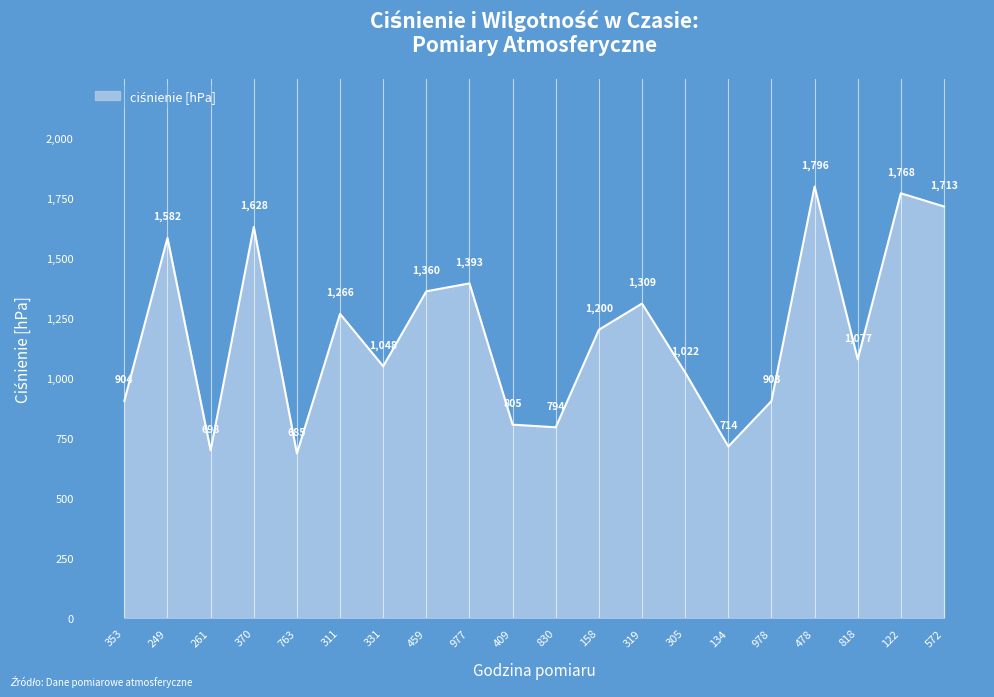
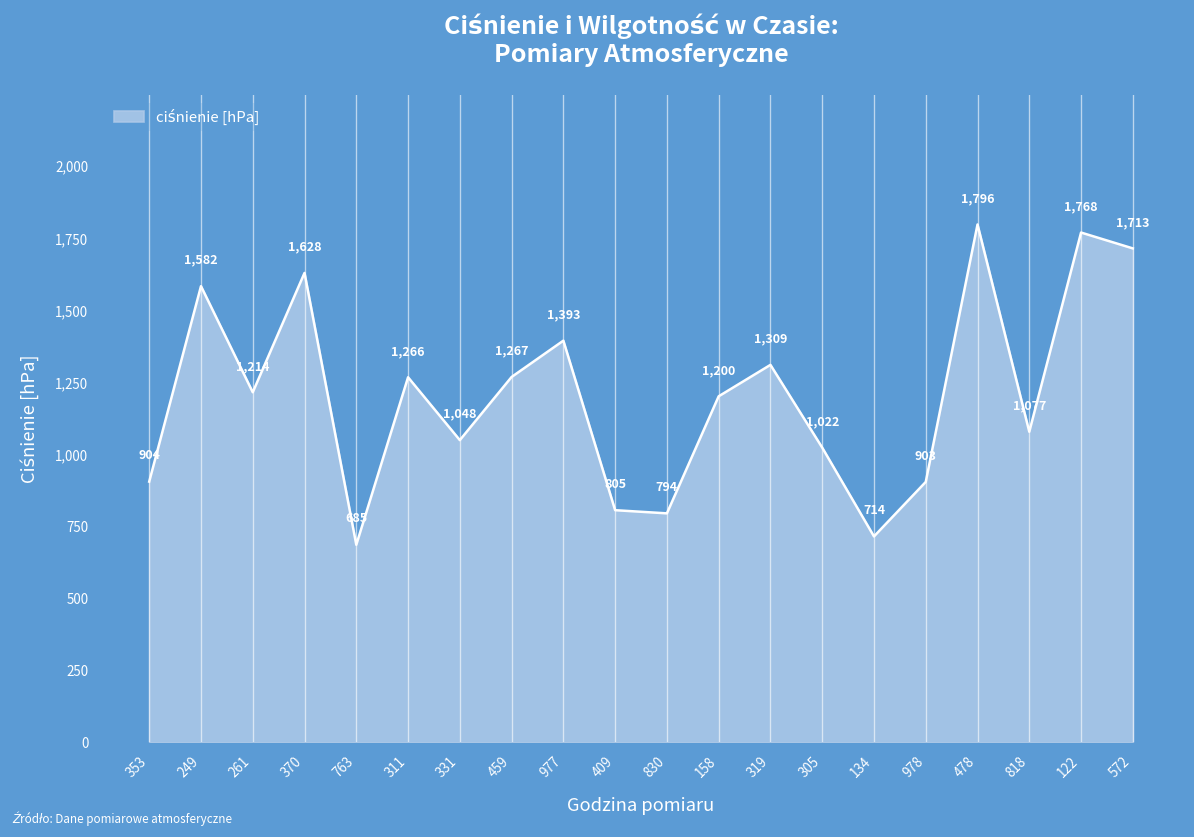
  {
    "353": "904",
    "249": "1,582",
-   "261": "698",
+   "261": "1,214",
    "370": "1,628",
    "763": "685",
    "311": "1,266",
    "331": "1,048",
-   "459": "1,360",
+   "459": "1,267",
    "977": "1,393",
    "409": "805",
    "830": "794",
    "158": "1,200",
    "319": "1,309",
    "305": "1,022",
    "134": "714",
    "978": "903",
    "478": "1,796",
    "818": "1,077",
    "122": "1,768",
    "572": "1,713"
  }
